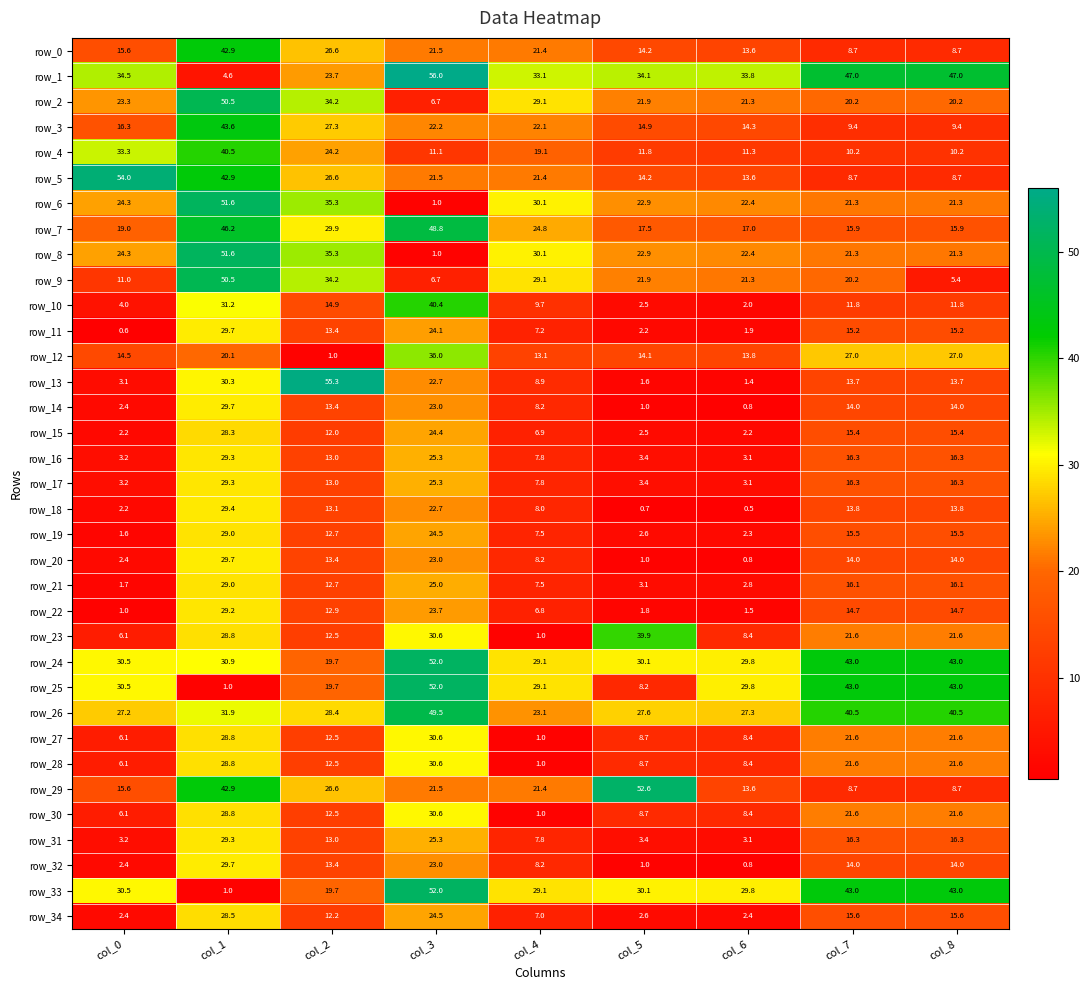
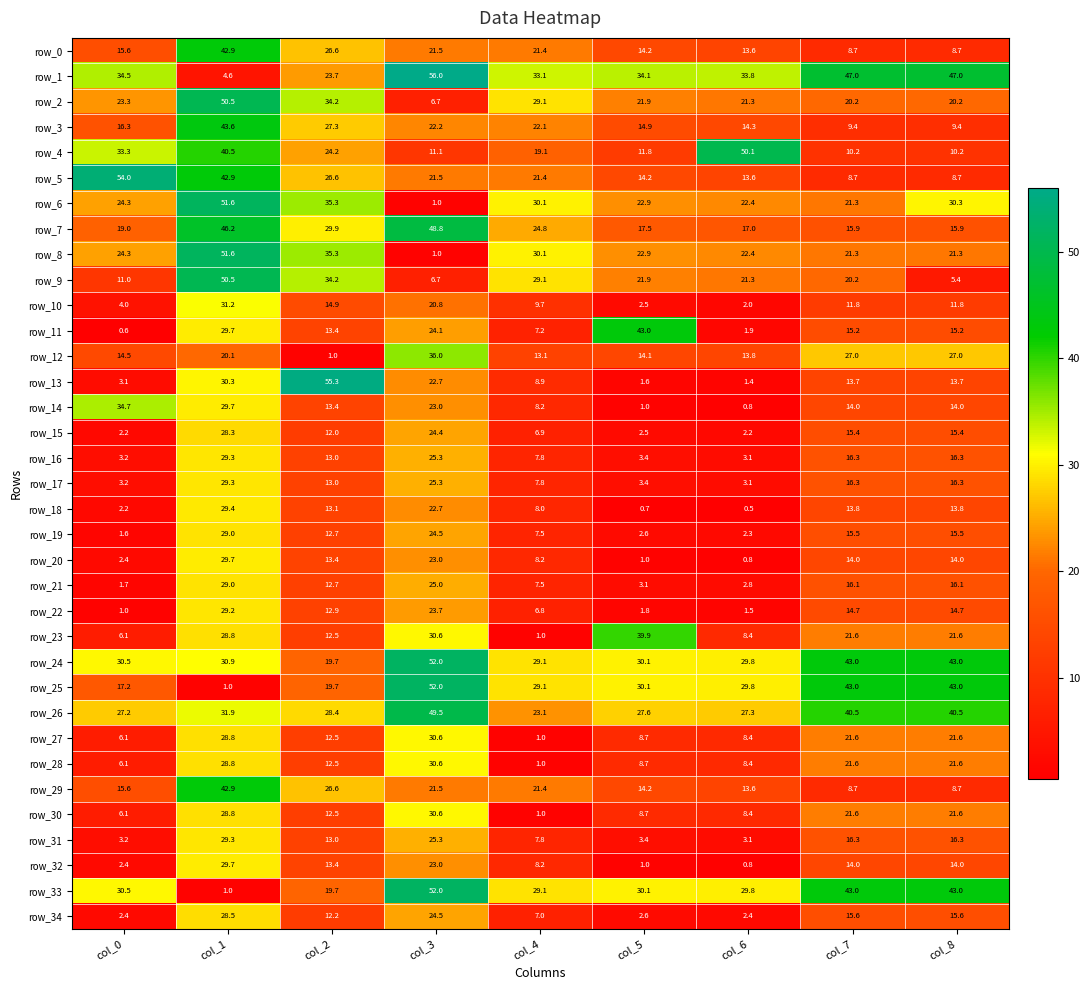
  {
    "row_4": {
      "col_0": 33.3,
      "col_1": 40.5,
      "col_2": 24.2,
      "col_3": 11.1,
      "col_4": 19.1,
      "col_5": 11.8,
-     "col_6": 11.3,
+     "col_6": 50.1,
      "col_7": 10.2,
      "col_8": 10.2
    },
    "row_6": {
      "col_0": 24.3,
      "col_1": 51.6,
      "col_2": 35.3,
      "col_3": 1.0,
      "col_4": 30.1,
      "col_5": 22.9,
      "col_6": 22.4,
      "col_7": 21.3,
-     "col_8": 21.3
+     "col_8": 30.3
    },
    "row_10": {
      "col_0": 4.0,
      "col_1": 31.2,
      "col_2": 14.9,
-     "col_3": 40.4,
+     "col_3": 20.8,
      "col_4": 9.7,
      "col_5": 2.5,
      "col_6": 2.0,
      "col_7": 11.8,
      "col_8": 11.8
    },
    "row_11": {
      "col_0": 0.6,
      "col_1": 29.7,
      "col_2": 13.4,
      "col_3": 24.1,
      "col_4": 7.2,
-     "col_5": 2.2,
+     "col_5": 43.0,
      "col_6": 1.9,
      "col_7": 15.2,
      "col_8": 15.2
    },
    "row_14": {
-     "col_0": 2.4,
+     "col_0": 34.7,
      "col_1": 29.7,
      "col_2": 13.4,
      "col_3": 23.0,
      "col_4": 8.2,
      "col_5": 1.0,
      "col_6": 0.8,
      "col_7": 14.0,
      "col_8": 14.0
    },
    "row_25": {
-     "col_0": 30.5,
+     "col_0": 17.2,
      "col_1": 1.0,
      "col_2": 19.7,
      "col_3": 52.0,
      "col_4": 29.1,
-     "col_5": 8.2,
+     "col_5": 30.1,
      "col_6": 29.8,
      "col_7": 43.0,
      "col_8": 43.0
    },
    "row_29": {
      "col_0": 15.6,
      "col_1": 42.9,
      "col_2": 26.6,
      "col_3": 21.5,
      "col_4": 21.4,
-     "col_5": 52.6,
+     "col_5": 14.2,
      "col_6": 13.6,
      "col_7": 8.7,
      "col_8": 8.7
    }
  }
